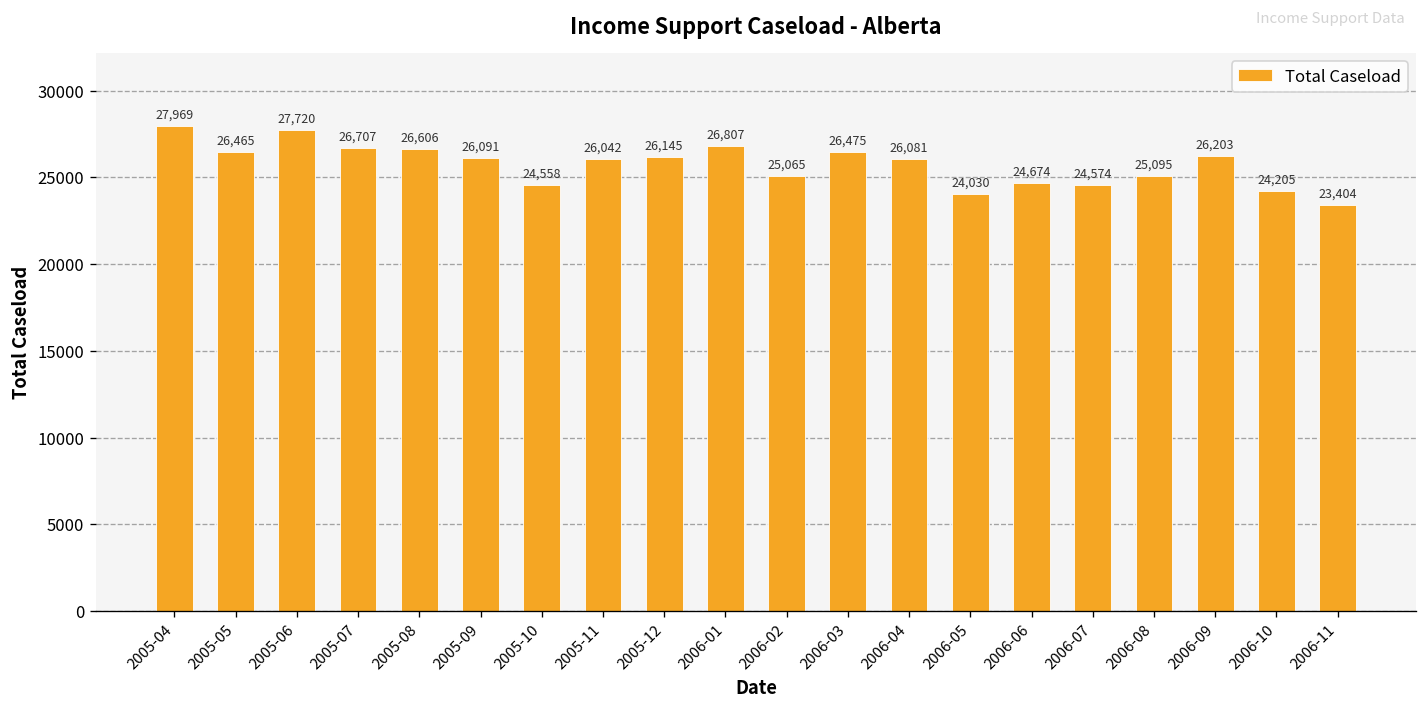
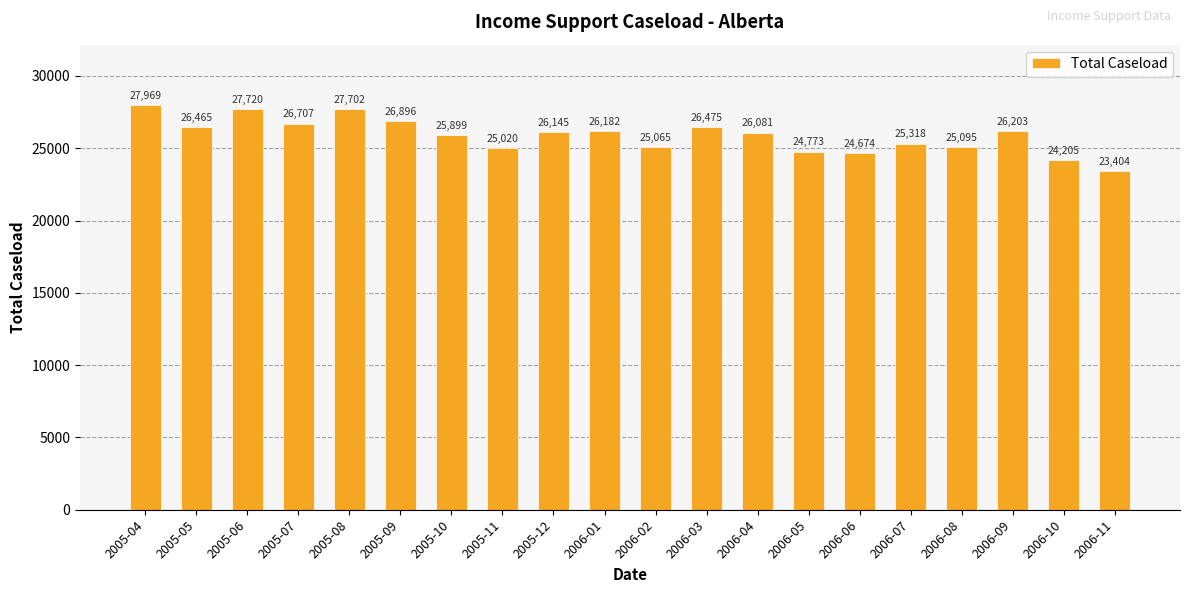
  {
    "2005-04": "27,969",
    "2005-05": "26,465",
    "2005-06": "27,720",
    "2005-07": "26,707",
-   "2005-08": "26,606",
-   "2005-09": "26,091",
-   "2005-10": "24,558",
-   "2005-11": "26,042",
+   "2005-08": "27,702",
+   "2005-09": "26,896",
+   "2005-10": "25,899",
+   "2005-11": "25,020",
    "2005-12": "26,145",
-   "2006-01": "26,807",
+   "2006-01": "26,182",
    "2006-02": "25,065",
    "2006-03": "26,475",
    "2006-04": "26,081",
-   "2006-05": "24,030",
+   "2006-05": "24,773",
    "2006-06": "24,674",
-   "2006-07": "24,574",
+   "2006-07": "25,318",
    "2006-08": "25,095",
    "2006-09": "26,203",
    "2006-10": "24,205",
    "2006-11": "23,404"
  }
